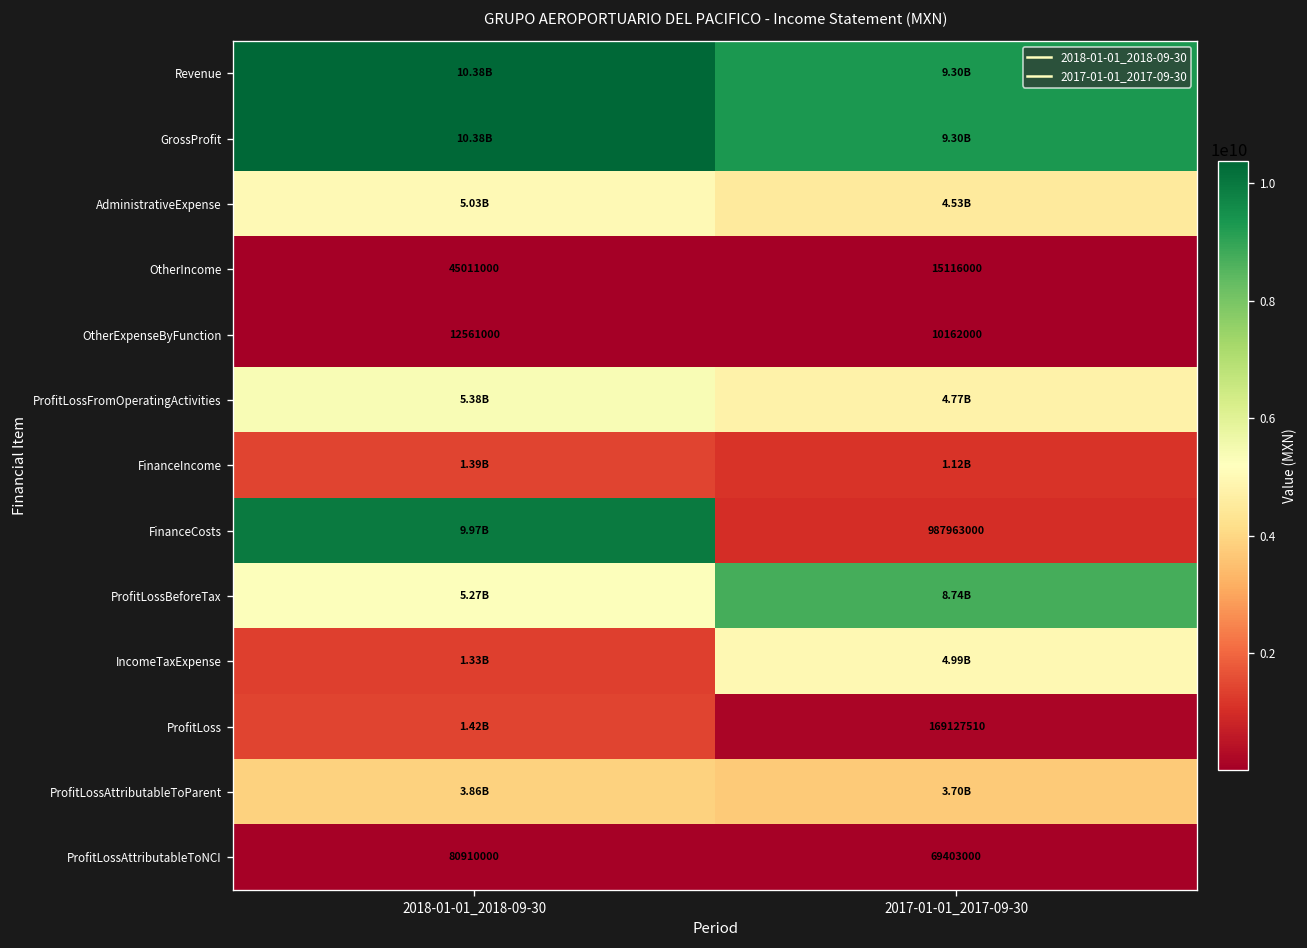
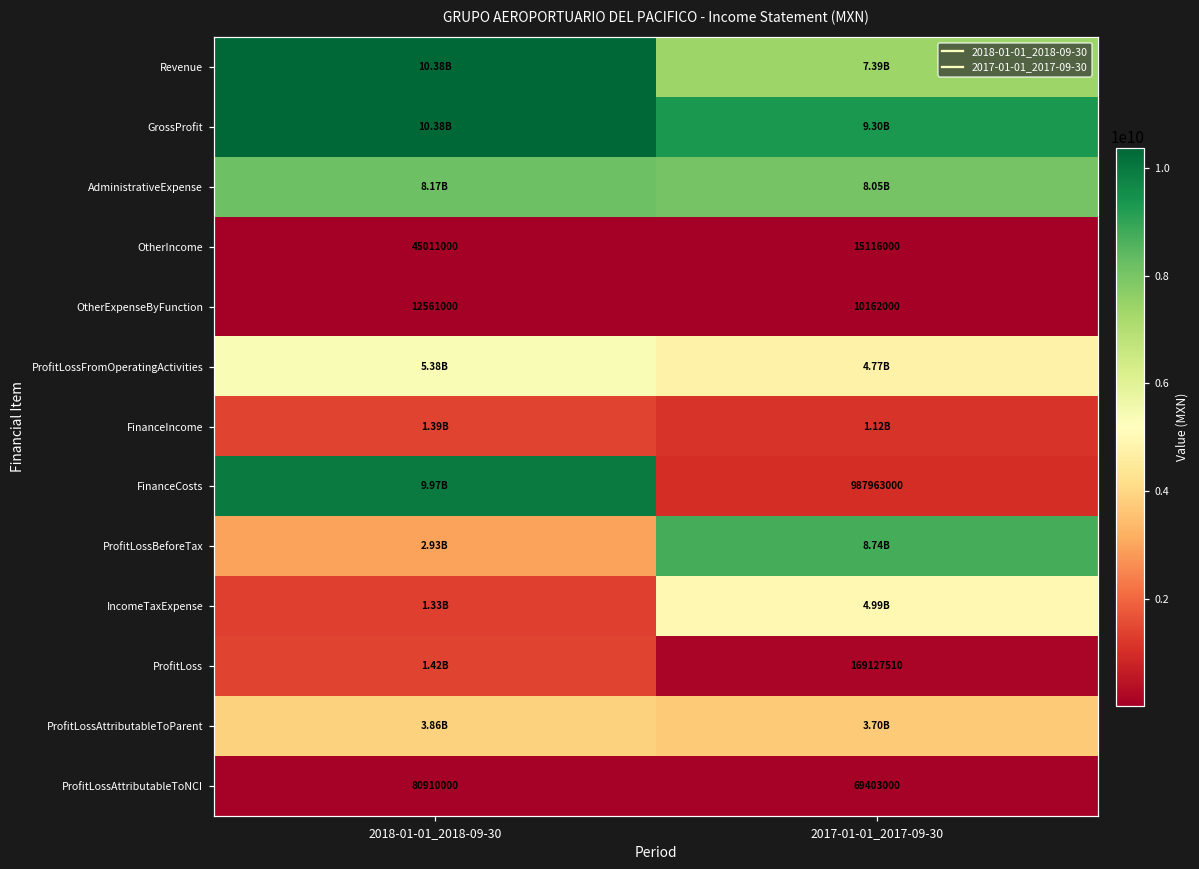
  {
    "Revenue": {
      "2018-01-01_2018-09-30": "10.38B",
-     "2017-01-01_2017-09-30": "9.30B"
+     "2017-01-01_2017-09-30": "7.39B"
    },
    "GrossProfit": {
      "2018-01-01_2018-09-30": "10.38B",
      "2017-01-01_2017-09-30": "9.30B"
    },
    "AdministrativeExpense": {
-     "2018-01-01_2018-09-30": "5.03B",
-     "2017-01-01_2017-09-30": "4.53B"
+     "2018-01-01_2018-09-30": "8.17B",
+     "2017-01-01_2017-09-30": "8.05B"
    },
    "OtherIncome": {
      "2018-01-01_2018-09-30": "45011000",
      "2017-01-01_2017-09-30": "15116000"
    },
    "OtherExpenseByFunction": {
      "2018-01-01_2018-09-30": "12561000",
      "2017-01-01_2017-09-30": "10162000"
    },
    "ProfitLossFromOperatingActivities": {
      "2018-01-01_2018-09-30": "5.38B",
      "2017-01-01_2017-09-30": "4.77B"
    },
    "FinanceIncome": {
      "2018-01-01_2018-09-30": "1.39B",
      "2017-01-01_2017-09-30": "1.12B"
    },
    "FinanceCosts": {
      "2018-01-01_2018-09-30": "9.97B",
      "2017-01-01_2017-09-30": "987963000"
    },
    "ProfitLossBeforeTax": {
-     "2018-01-01_2018-09-30": "5.27B",
+     "2018-01-01_2018-09-30": "2.93B",
      "2017-01-01_2017-09-30": "8.74B"
    },
    "IncomeTaxExpense": {
      "2018-01-01_2018-09-30": "1.33B",
      "2017-01-01_2017-09-30": "4.99B"
    },
    "ProfitLoss": {
      "2018-01-01_2018-09-30": "1.42B",
      "2017-01-01_2017-09-30": "169127510"
    },
    "ProfitLossAttributableToParent": {
      "2018-01-01_2018-09-30": "3.86B",
      "2017-01-01_2017-09-30": "3.70B"
    },
    "ProfitLossAttributableToNCI": {
      "2018-01-01_2018-09-30": "80910000",
      "2017-01-01_2017-09-30": "69403000"
    }
  }
